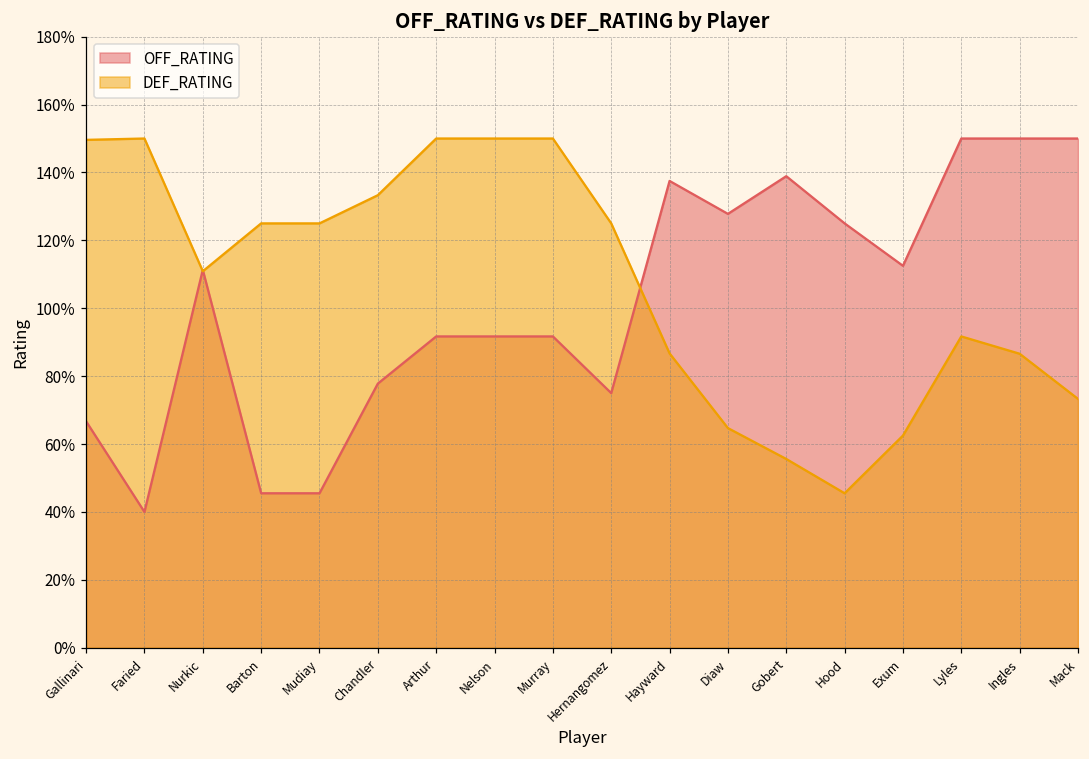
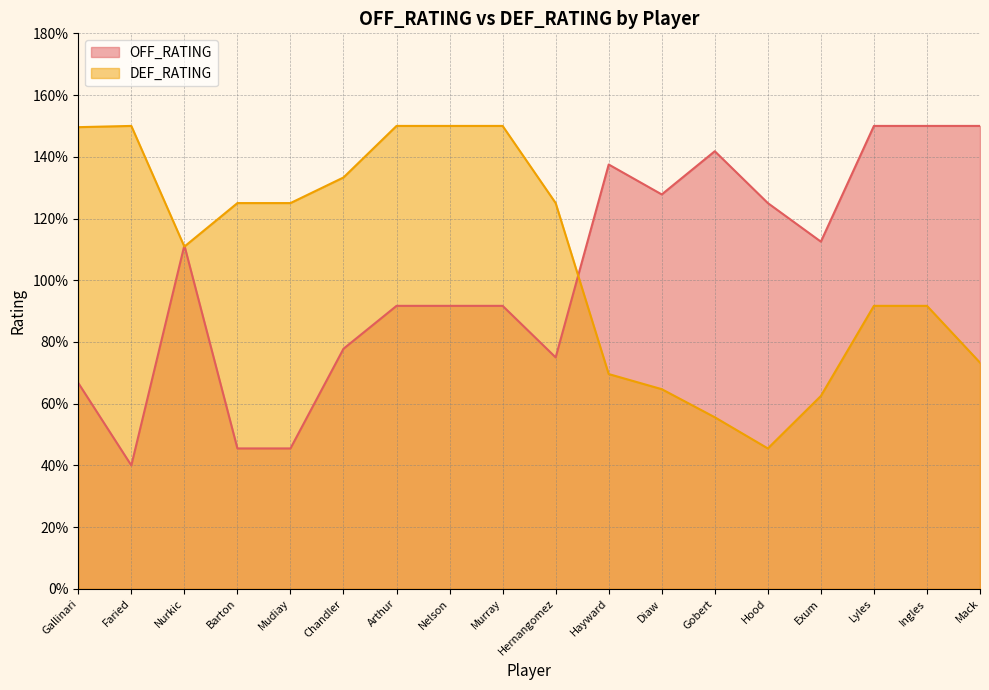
  {
    "OFF_RATING": {
      "Gallinari": "67%",
      "Faried": "40%",
      "Barton": "46%",
      "Mudiay": "46%",
      "Chandler": "78%",
      "Arthur": "92%",
      "Nelson": "92%",
      "Murray": "92%",
      "Hernangomez": "75%",
      "Hayward": "138%",
      "Diaw": "128%",
-     "Gobert": "139%",
+     "Gobert": "142%",
      "Hood": "125%",
      "Exum": "113%",
      "Lyles": "150%",
      "Ingles": "150%",
      "Mack": "150%"
    },
    "DEF_RATING": {
      "Gallinari": "150%",
      "Faried": "150%",
      "Barton": "125%",
      "Mudiay": "125%",
      "Chandler": "133%",
      "Arthur": "150%",
      "Nelson": "150%",
      "Murray": "150%",
      "Hernangomez": "125%",
-     "Hayward": "87%",
+     "Hayward": "70%",
      "Diaw": "65%",
      "Gobert": "56%",
      "Hood": "46%",
      "Exum": "63%",
      "Lyles": "92%",
-     "Ingles": "87%",
+     "Ingles": "92%",
      "Mack": "73%"
    }
  }
